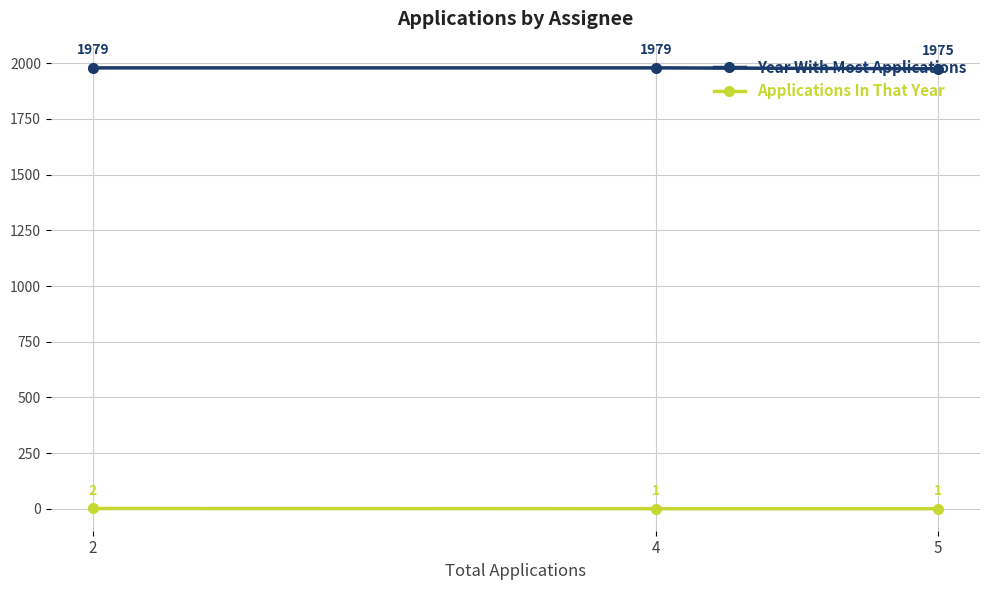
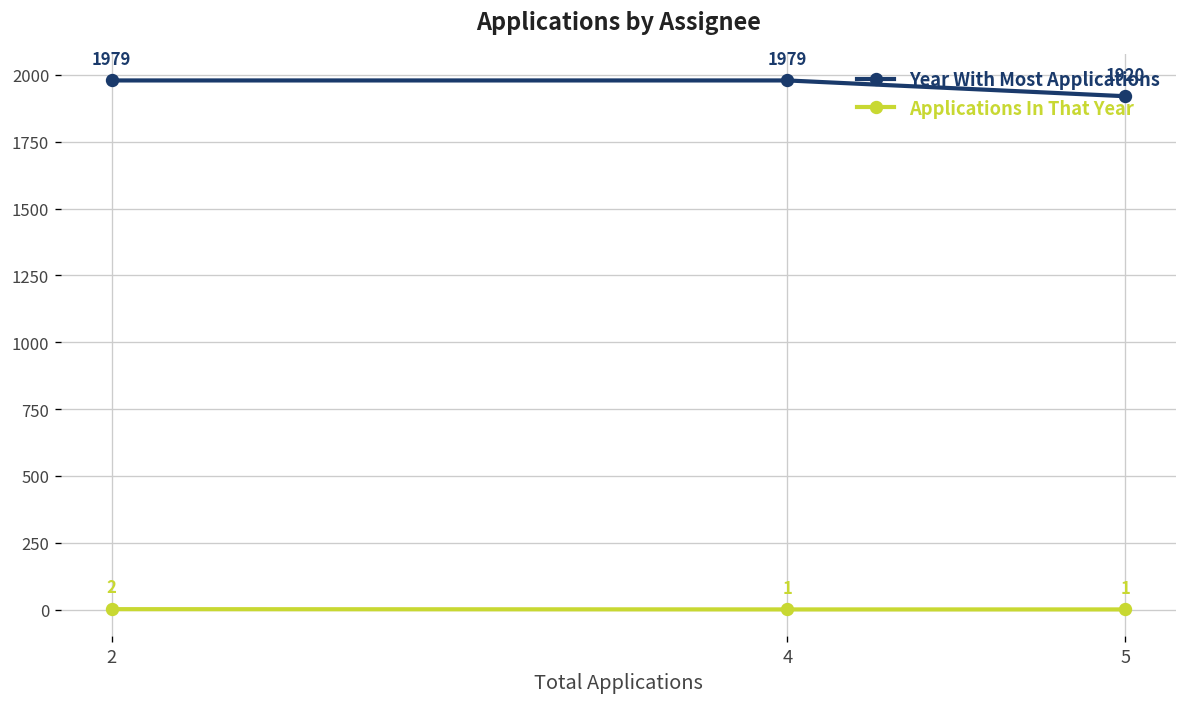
  {
    "Year With Most Applications": {
      "2": 1979,
      "4": 1979,
-     "5": 1975
+     "5": 1920
    },
    "Applications In That Year": {
      "2": 2,
      "4": 1,
      "5": 1
    }
  }
